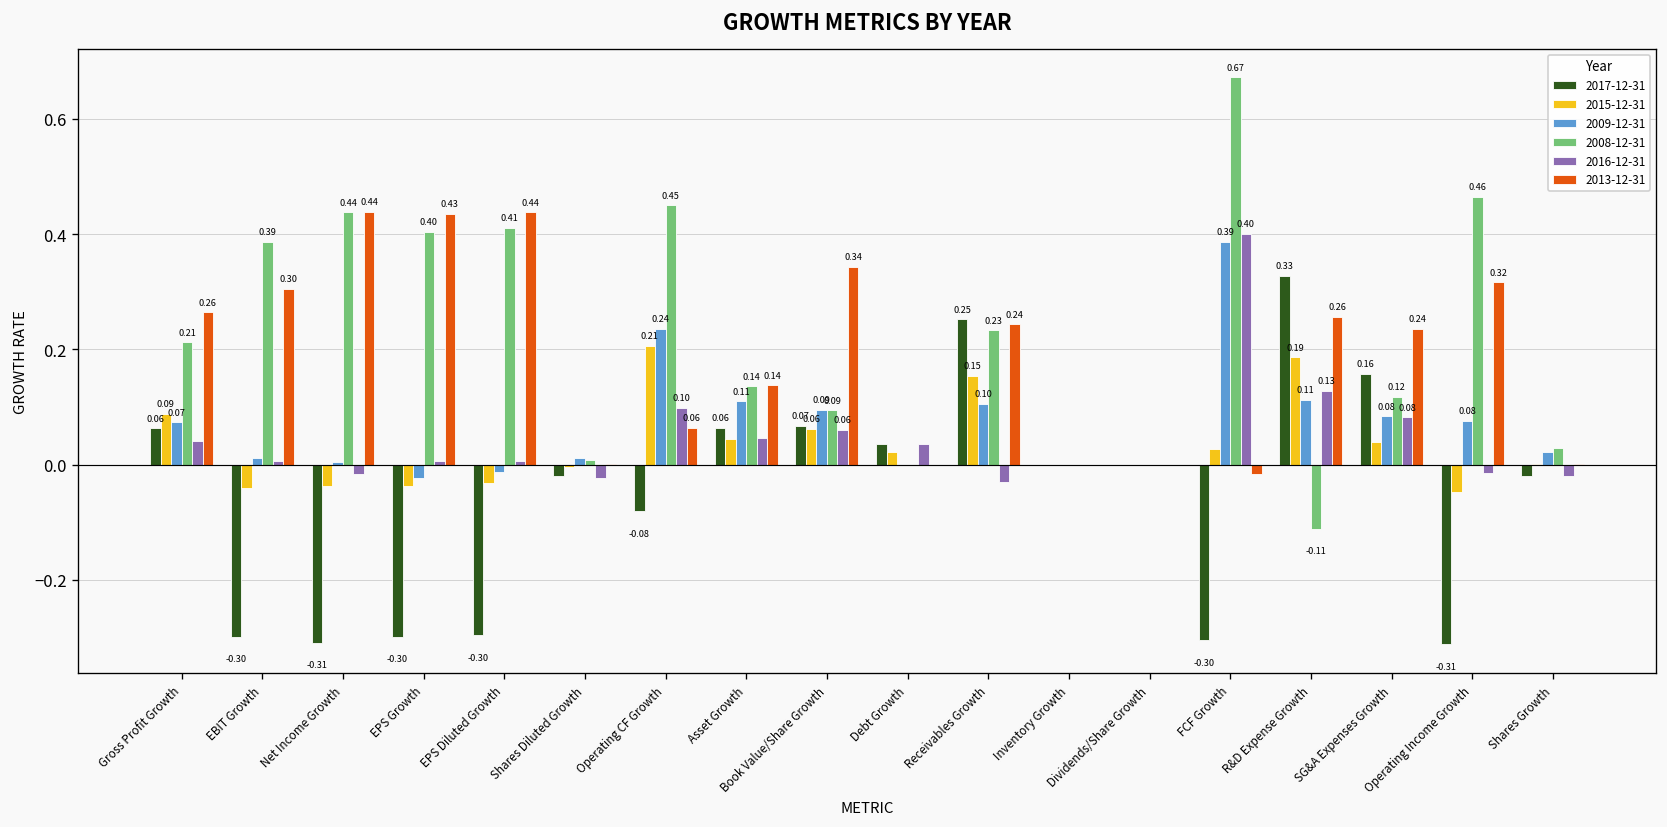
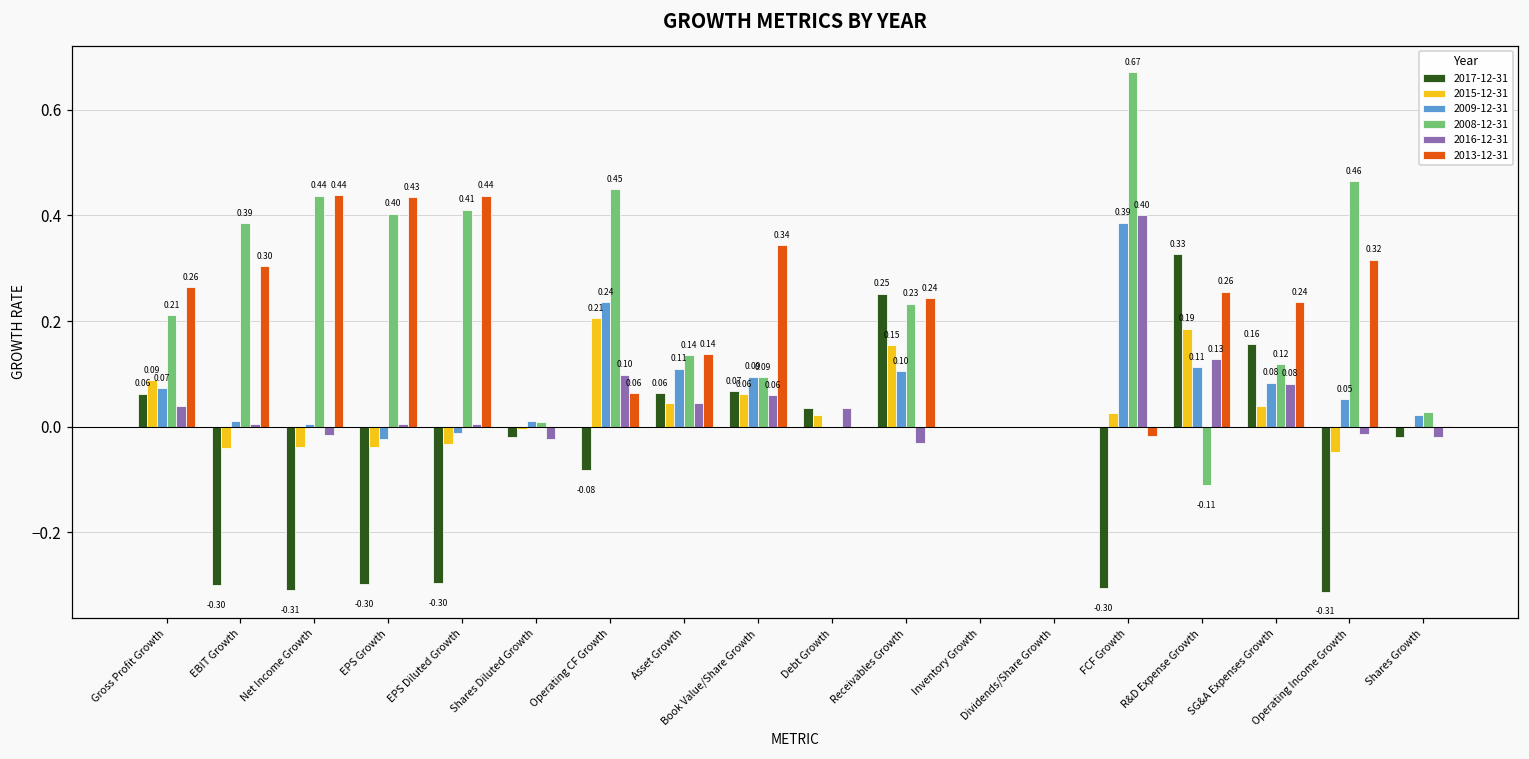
  {
    "2017-12-31": {
      "Gross Profit Growth": 0.06,
      "EBIT Growth": -0.30,
      "Net Income Growth": -0.31,
      "EPS Growth": -0.30,
      "EPS Diluted Growth": -0.30,
      "Operating CF Growth": -0.08,
      "Asset Growth": 0.06,
      "Receivables Growth": 0.25,
      "FCF Growth": -0.30,
      "R&D Expense Growth": 0.33,
      "SG&A Expenses Growth": 0.16,
      "Operating Income Growth": -0.31
    },
    "2015-12-31": {
      "Gross Profit Growth": 0.09,
      "Operating CF Growth": 0.21,
      "Receivables Growth": 0.15,
      "R&D Expense Growth": 0.19
    },
    "2009-12-31": {
      "Gross Profit Growth": 0.07,
      "Operating CF Growth": 0.24,
      "Asset Growth": 0.11,
      "Receivables Growth": 0.10,
      "FCF Growth": 0.39,
      "R&D Expense Growth": 0.11,
      "SG&A Expenses Growth": 0.08,
-     "Operating Income Growth": 0.08
+     "Operating Income Growth": 0.05
    },
    "2008-12-31": {
      "Gross Profit Growth": 0.21,
      "EBIT Growth": 0.39,
      "Net Income Growth": 0.44,
      "EPS Growth": 0.40,
      "EPS Diluted Growth": 0.41,
      "Operating CF Growth": 0.45,
      "Asset Growth": 0.14,
      "Receivables Growth": 0.23,
      "FCF Growth": 0.67,
      "R&D Expense Growth": -0.11,
      "SG&A Expenses Growth": 0.12,
      "Operating Income Growth": 0.46
    },
    "2016-12-31": {
      "Operating CF Growth": 0.10,
      "Book Value/Share Growth": 0.06,
      "FCF Growth": 0.40,
      "R&D Expense Growth": 0.13,
      "SG&A Expenses Growth": 0.08
    },
    "2013-12-31": {
      "Gross Profit Growth": 0.26,
      "EBIT Growth": 0.30,
      "Net Income Growth": 0.44,
      "EPS Growth": 0.43,
      "EPS Diluted Growth": 0.44,
      "Operating CF Growth": 0.06,
      "Asset Growth": 0.14,
      "Book Value/Share Growth": 0.34,
      "Receivables Growth": 0.24,
      "R&D Expense Growth": 0.26,
      "SG&A Expenses Growth": 0.24,
      "Operating Income Growth": 0.32
    }
  }
